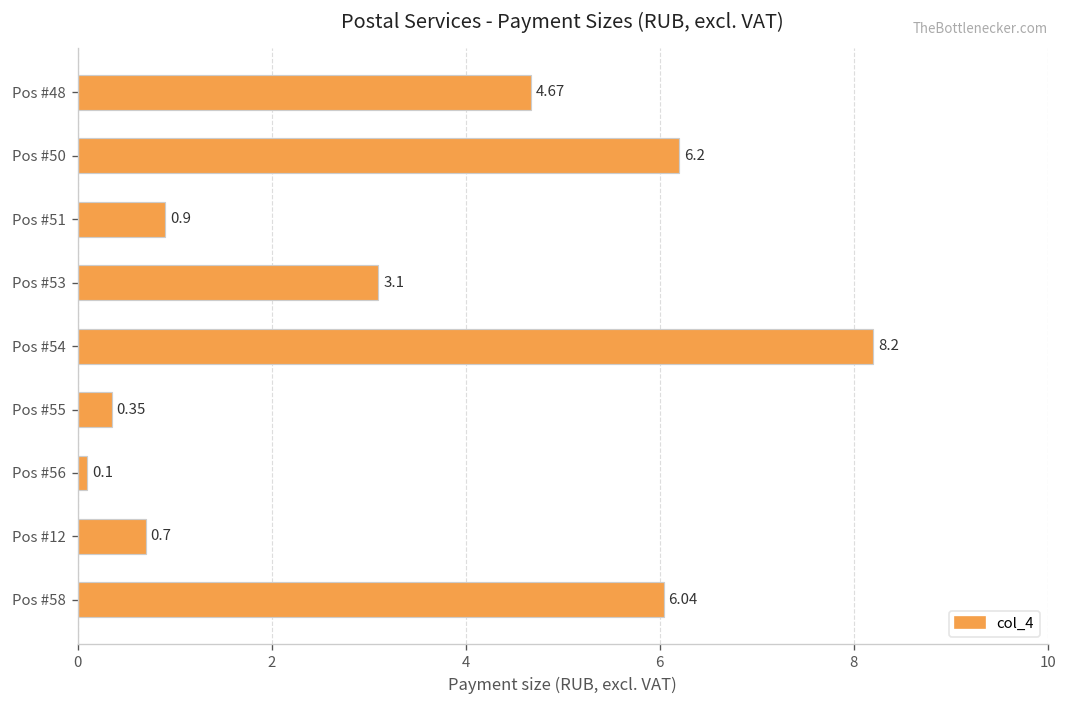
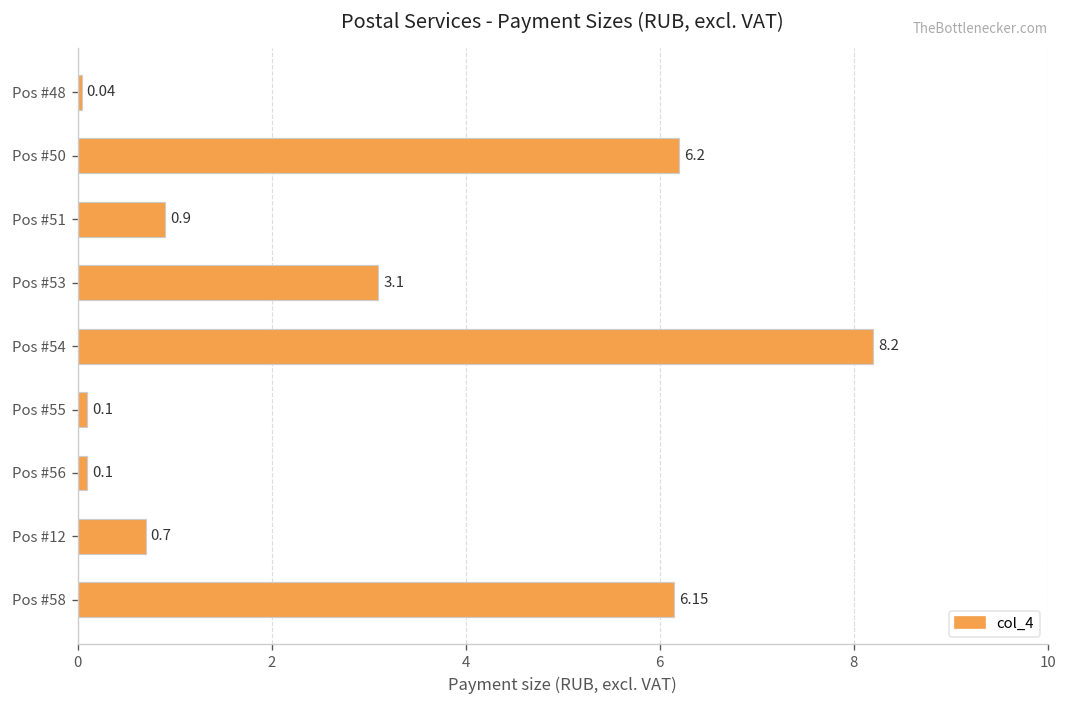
  {
-   "Pos #48": 4.67,
+   "Pos #48": 0.04,
    "Pos #50": 6.2,
    "Pos #51": 0.9,
    "Pos #53": 3.1,
    "Pos #54": 8.2,
-   "Pos #55": 0.35,
+   "Pos #55": 0.1,
    "Pos #56": 0.1,
    "Pos #12": 0.7,
-   "Pos #58": 6.04
+   "Pos #58": 6.15
  }
